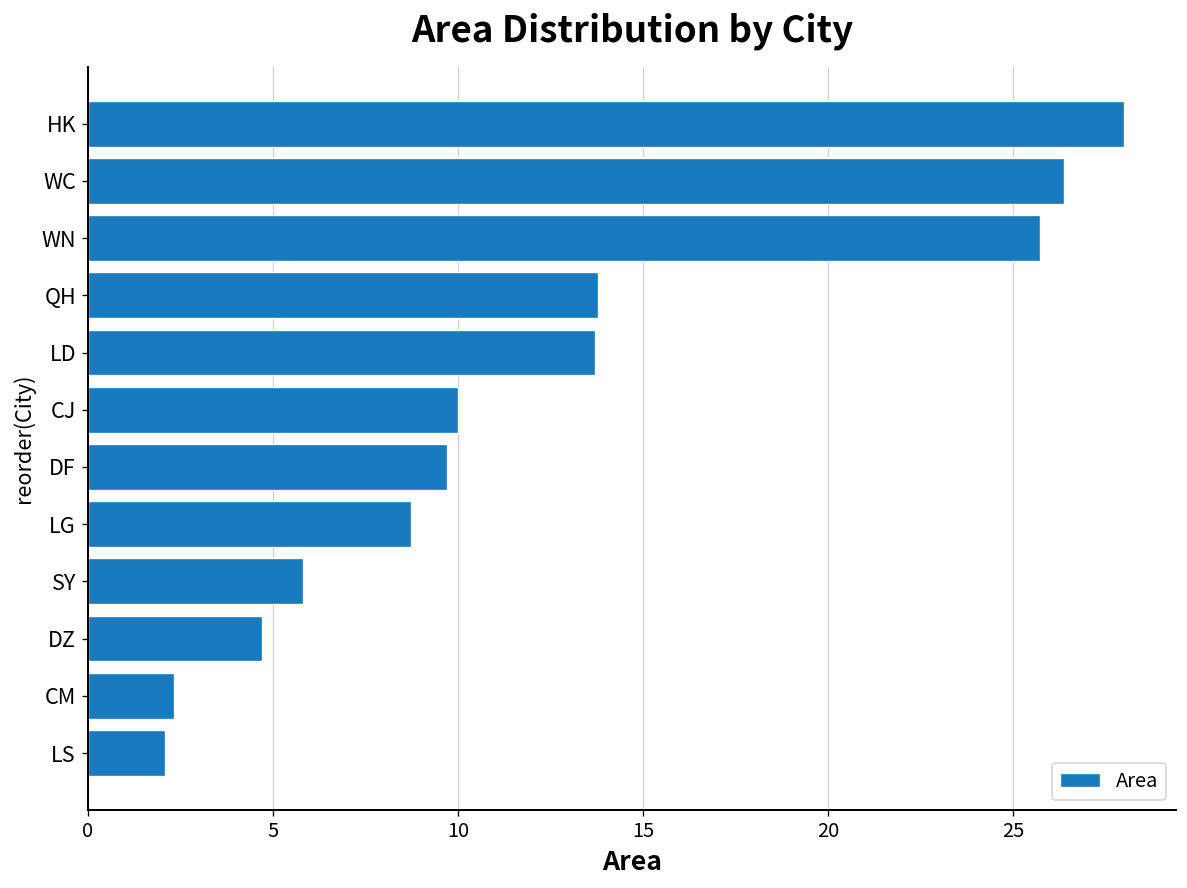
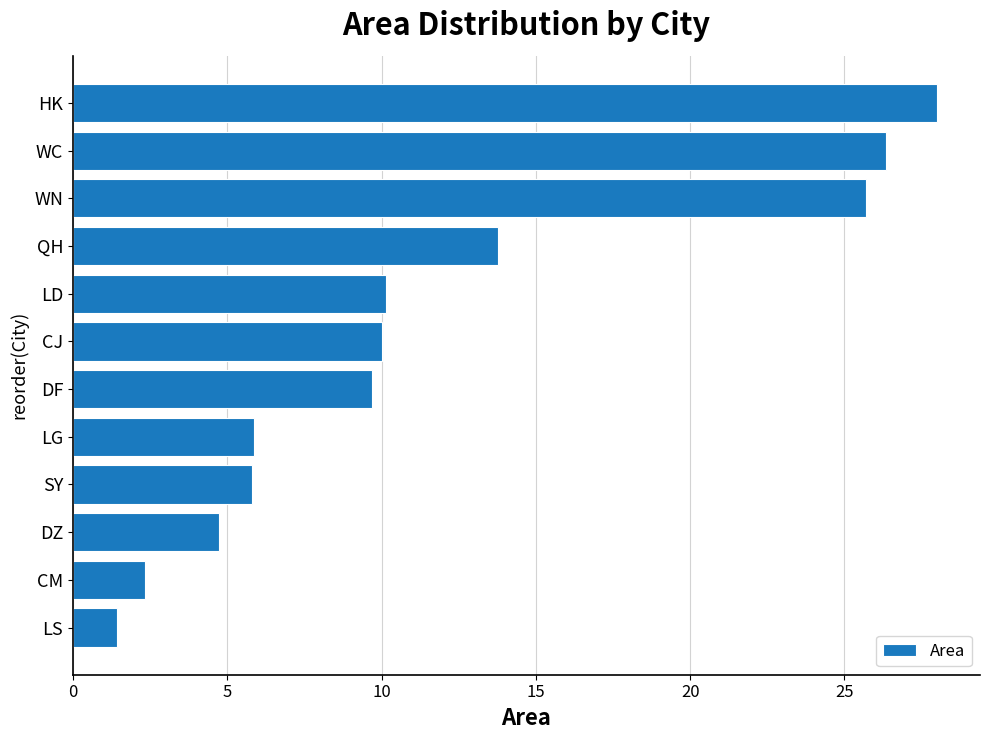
  {
    "HK": 28.0,
    "WC": 26.4,
    "WN": 25.7,
    "QH": 13.8,
-   "LD": 13.7,
+   "LD": 10.1,
    "CJ": 10.0,
    "DF": 9.7,
-   "LG": 8.7,
+   "LG": 5.9,
    "SY": 5.8,
    "DZ": 4.7,
    "CM": 2.3,
-   "LS": 2.1
+   "LS": 1.4
  }
